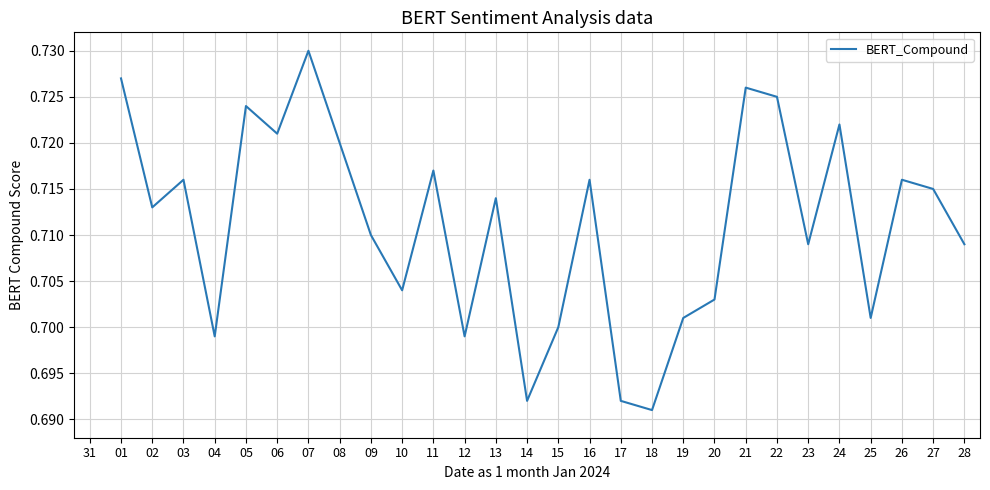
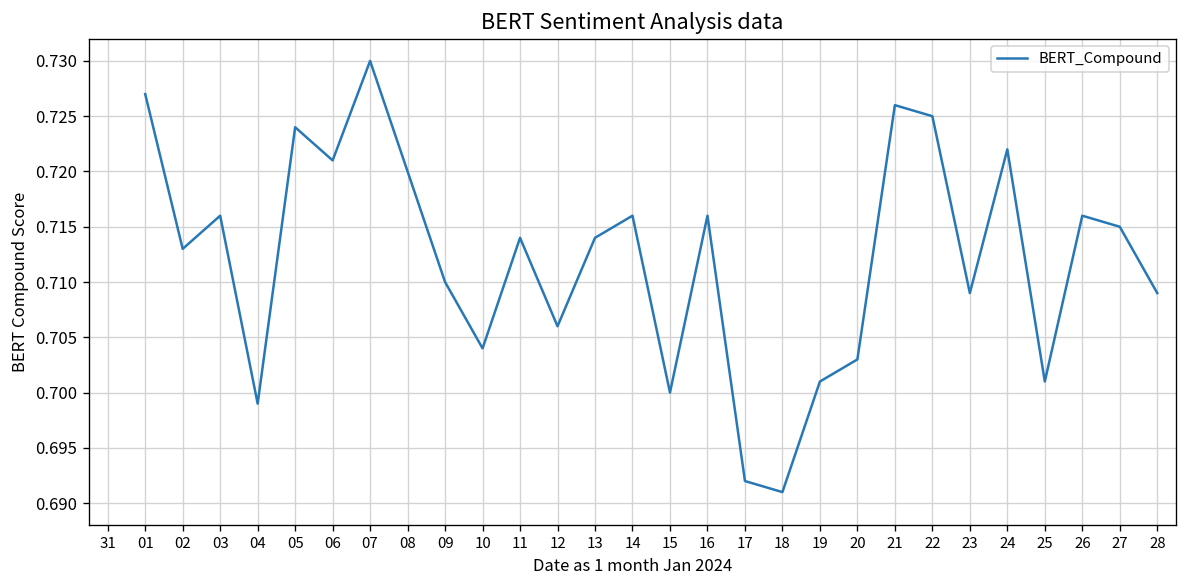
  {
    "01": 0.727,
    "02": 0.713,
    "03": 0.716,
    "04": 0.699,
    "05": 0.724,
    "06": 0.721,
    "07": 0.730,
    "08": 0.720,
    "09": 0.710,
    "10": 0.704,
-   "11": 0.717,
-   "12": 0.699,
+   "11": 0.714,
+   "12": 0.706,
    "13": 0.714,
-   "14": 0.692,
+   "14": 0.716,
    "15": 0.700,
    "16": 0.716,
    "17": 0.692,
    "18": 0.691,
    "19": 0.701,
    "20": 0.703,
    "21": 0.726,
    "22": 0.725,
    "23": 0.709,
    "24": 0.722,
    "25": 0.701,
    "26": 0.716,
    "27": 0.715,
    "28": 0.709
  }
